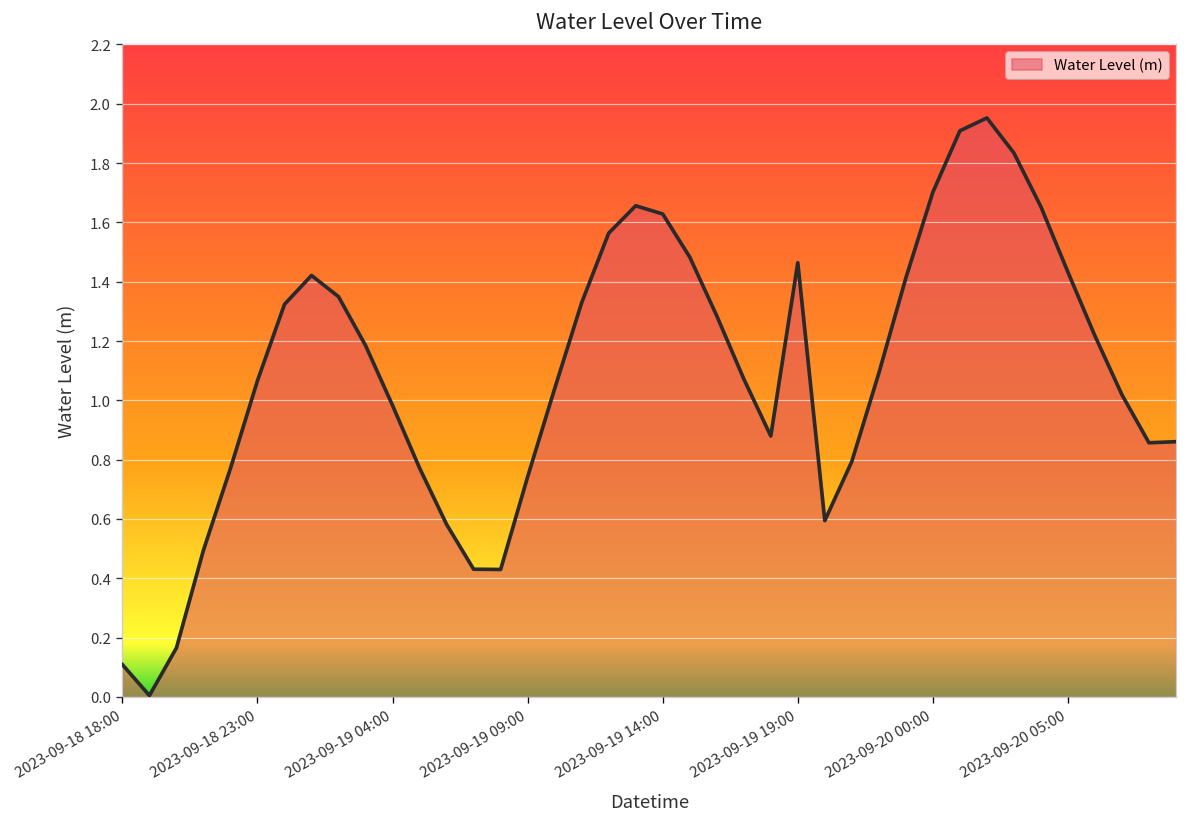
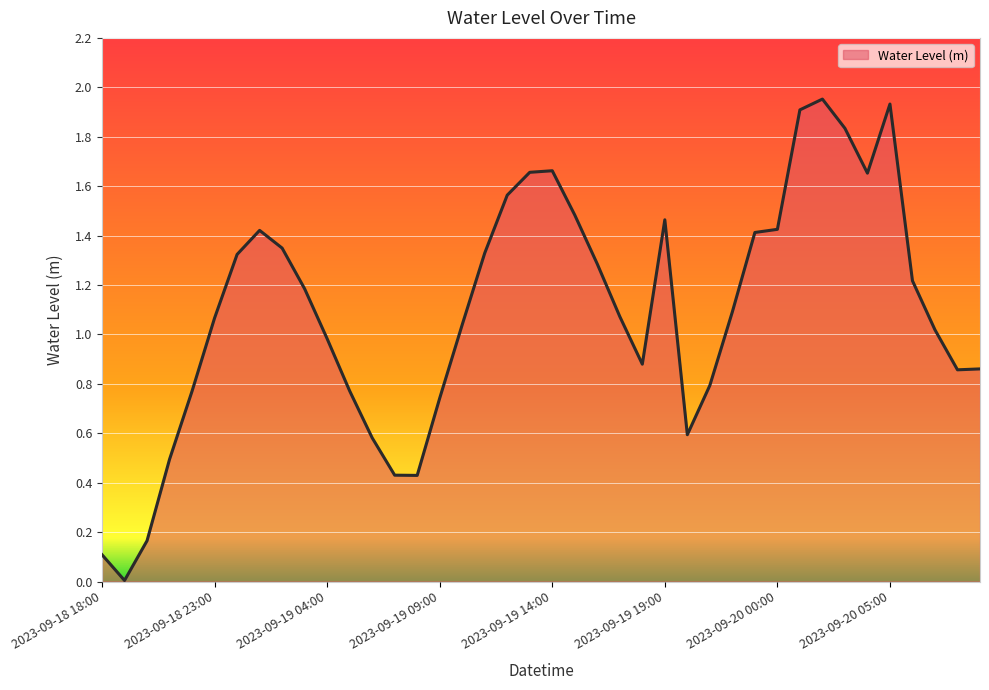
  {
    "2023-09-18 18:00": 0.11,
    "2023-09-18 23:00": 1.07,
    "2023-09-19 04:00": 0.98,
    "2023-09-19 09:00": 0.74,
-   "2023-09-19 14:00": 1.63,
+   "2023-09-19 14:00": 1.66,
    "2023-09-19 19:00": 1.46,
-   "2023-09-20 00:00": 1.70,
-   "2023-09-20 05:00": 1.43
+   "2023-09-20 00:00": 1.43,
+   "2023-09-20 05:00": 1.93
  }
